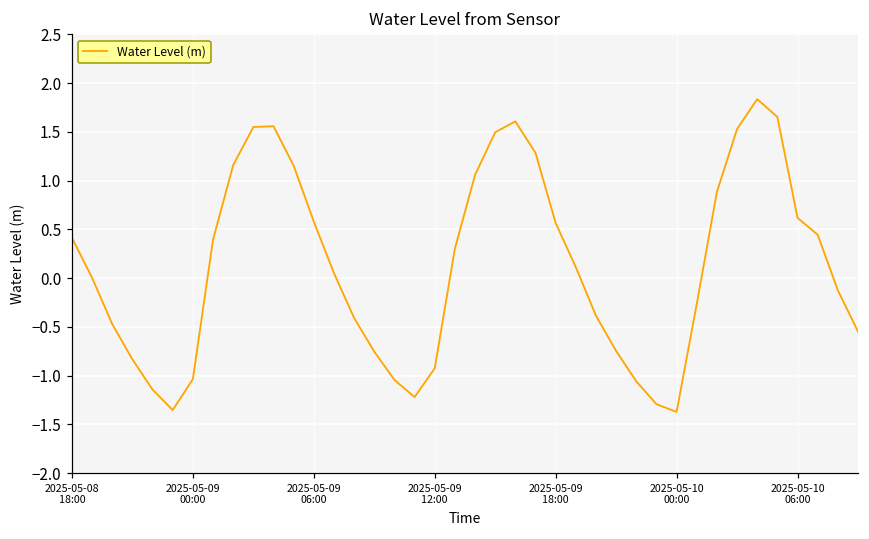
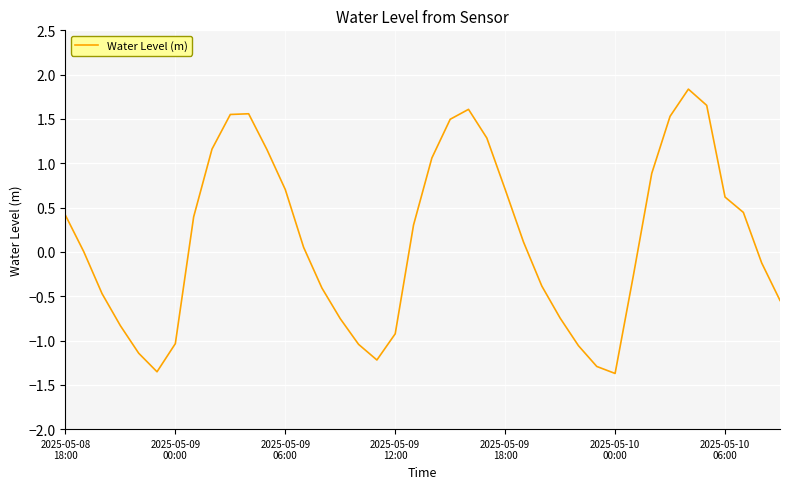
  {
    "2025-05-08 18:00": 0.4,
    "2025-05-09 00:00": -1.0,
-   "2025-05-09 06:00": 0.6,
+   "2025-05-09 06:00": 0.7,
    "2025-05-09 12:00": -0.9,
-   "2025-05-09 18:00": 0.6,
+   "2025-05-09 18:00": 0.7,
    "2025-05-10 00:00": -1.4,
    "2025-05-10 06:00": 0.6
  }
